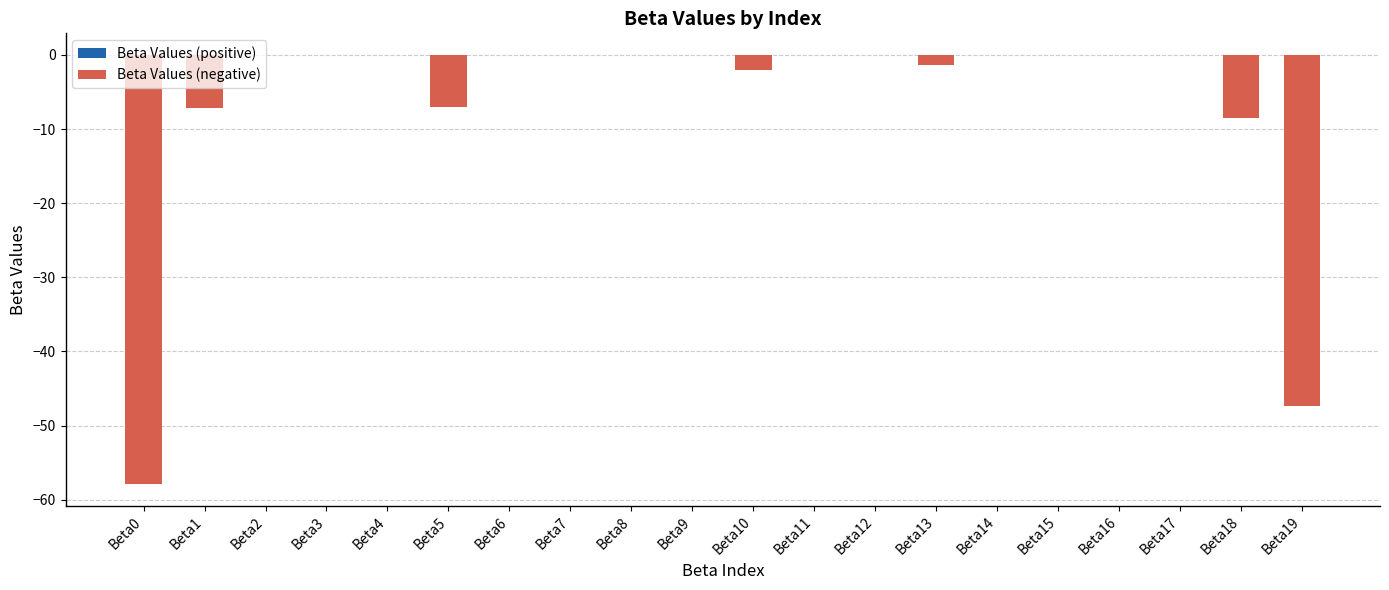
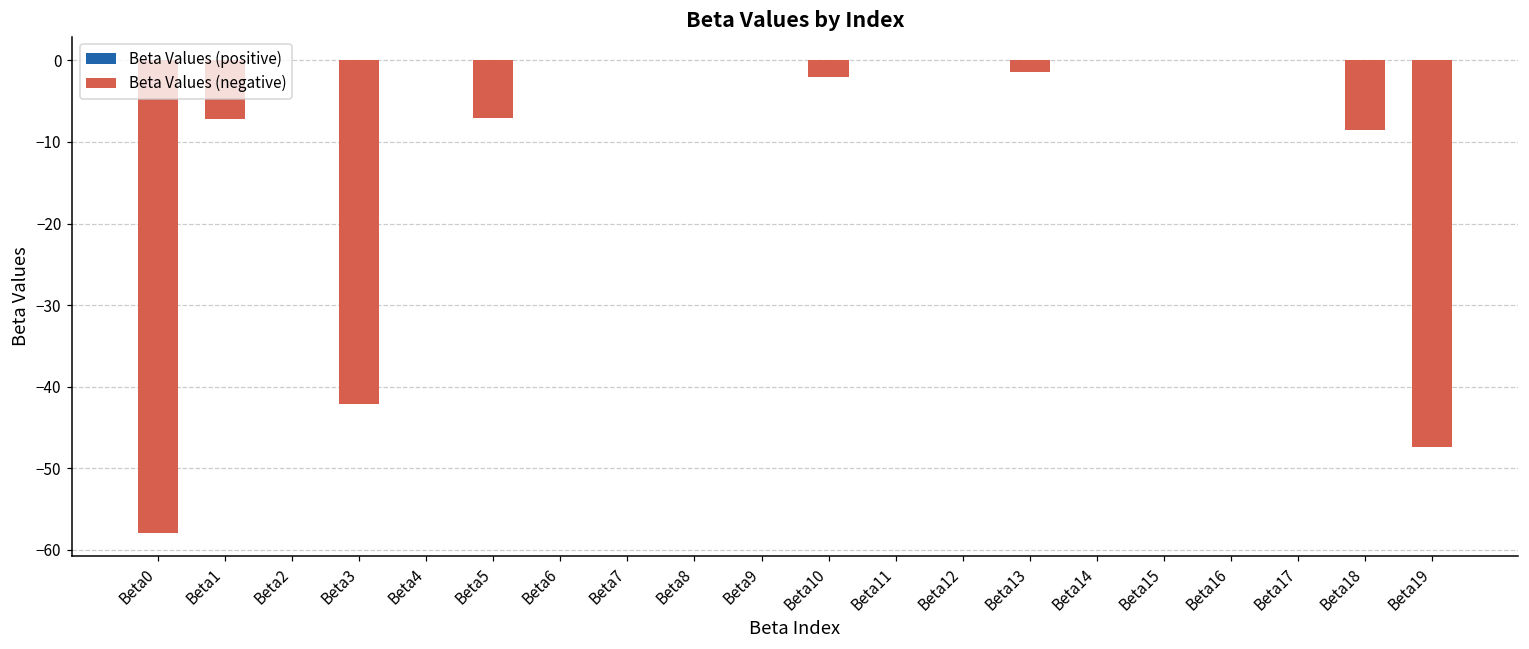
  {
    "Beta0": -58,
    "Beta1": -7,
-   "Beta3": 0,
+   "Beta3": -42,
    "Beta5": -7,
    "Beta10": -2,
    "Beta13": -1,
    "Beta18": -8,
    "Beta19": -47
  }
